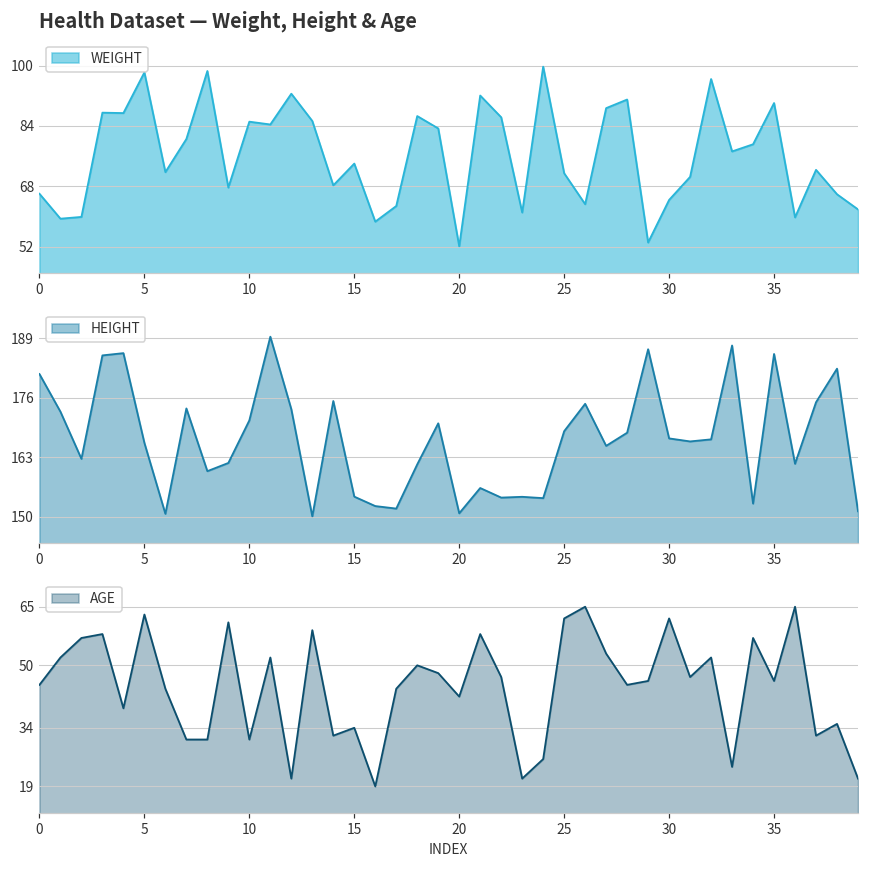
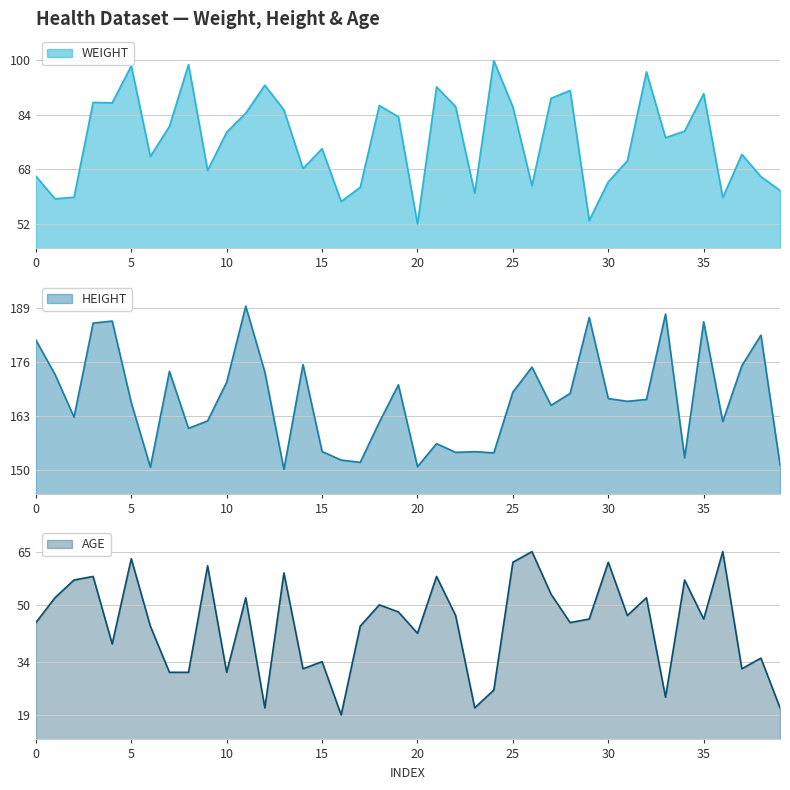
  {
    "Health Dataset — Weight, Height & Age": {
      "0": 66,
      "5": 98,
-     "10": 85,
+     "10": 79,
      "15": 74,
      "20": 52,
-     "25": 71,
+     "25": 86,
      "30": 64,
      "35": 90
    }
  }
